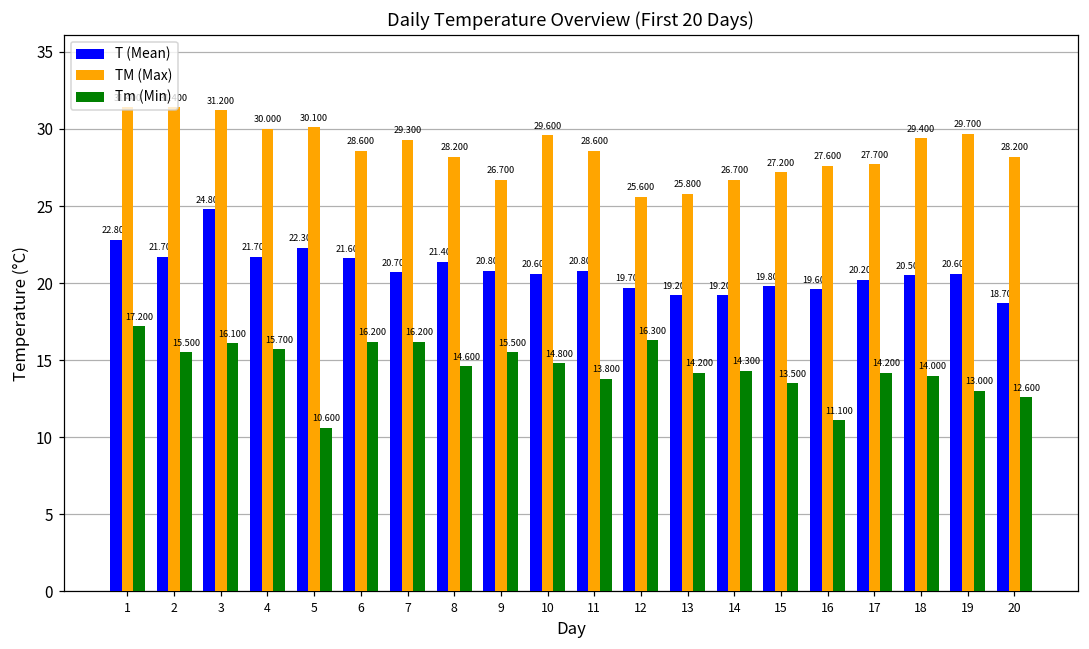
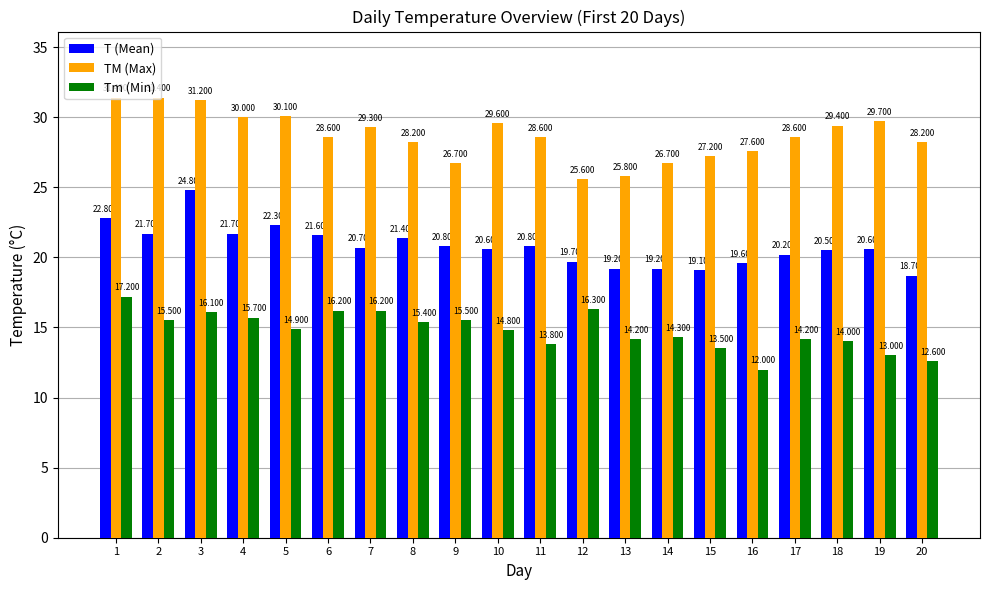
  {
    "T (Mean)": {
      "1": 22.800,
      "2": 21.700,
      "3": 24.800,
      "4": 21.700,
      "5": 22.300,
      "6": 21.600,
      "7": 20.700,
      "8": 21.400,
      "9": 20.800,
      "10": 20.600,
      "11": 20.800,
      "12": 19.700,
      "13": 19.200,
      "14": 19.200,
-     "15": 19.800,
+     "15": 19.100,
      "16": 19.600,
      "17": 20.200,
      "18": 20.500,
      "19": 20.600,
      "20": 18.700
    },
    "TM (Max)": {
      "3": 31.200,
      "4": 30.000,
      "5": 30.100,
      "6": 28.600,
      "7": 29.300,
      "8": 28.200,
      "9": 26.700,
      "10": 29.600,
      "11": 28.600,
      "12": 25.600,
      "13": 25.800,
      "14": 26.700,
      "15": 27.200,
      "16": 27.600,
-     "17": 27.700,
+     "17": 28.600,
      "18": 29.400,
      "19": 29.700,
      "20": 28.200
    },
    "Tm (Min)": {
      "1": 17.200,
      "2": 15.500,
      "3": 16.100,
      "4": 15.700,
-     "5": 10.600,
+     "5": 14.900,
      "6": 16.200,
      "7": 16.200,
-     "8": 14.600,
+     "8": 15.400,
      "9": 15.500,
      "10": 14.800,
      "11": 13.800,
      "12": 16.300,
      "13": 14.200,
      "14": 14.300,
      "15": 13.500,
-     "16": 11.100,
+     "16": 12.000,
      "17": 14.200,
      "18": 14.000,
      "19": 13.000,
      "20": 12.600
    }
  }
